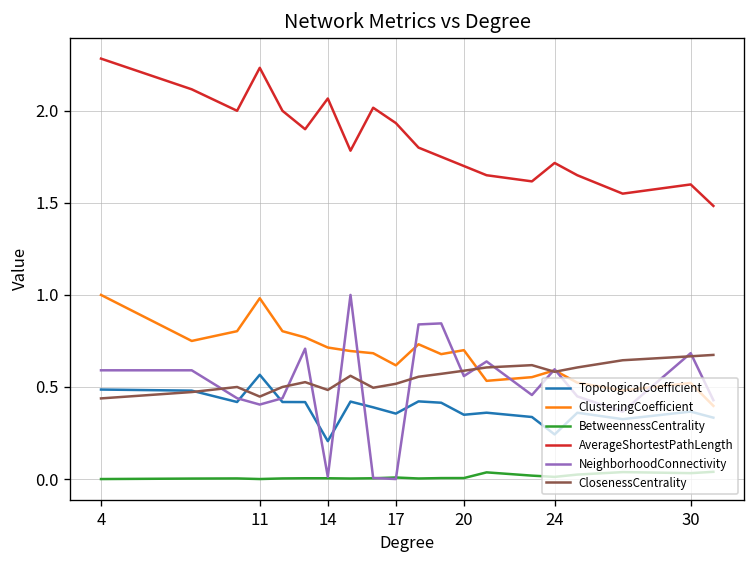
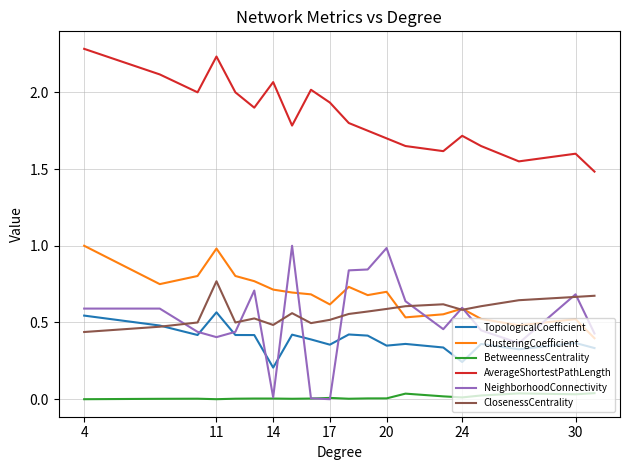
  {
    "TopologicalCoefficient": {
-     "4": 0.49,
+     "4": 0.54,
      "11": 0.57,
      "14": 0.21,
      "17": 0.36,
      "20": 0.35
    },
    "ClusteringCoefficient": {
      "4": 1.00,
      "11": 0.98,
      "14": 0.71,
      "17": 0.62,
      "20": 0.70
    },
    "BetweennessCentrality": {
      "4": 0.00,
      "11": 0.00,
      "20": 0.01
    },
    "AverageShortestPathLength": {
      "4": 2.28,
      "11": 2.23,
      "14": 2.07,
      "17": 1.93,
      "20": 1.70,
      "24": 1.72,
      "30": 1.60
    },
    "NeighborhoodConnectivity": {
      "4": 0.59,
      "11": 0.40,
-     "20": 0.56,
+     "20": 0.99,
      "30": 0.68
    },
    "ClosenessCentrality": {
      "4": 0.44,
-     "11": 0.45,
+     "11": 0.77,
      "14": 0.48,
      "17": 0.52,
      "20": 0.59,
      "30": 0.67
    }
  }
